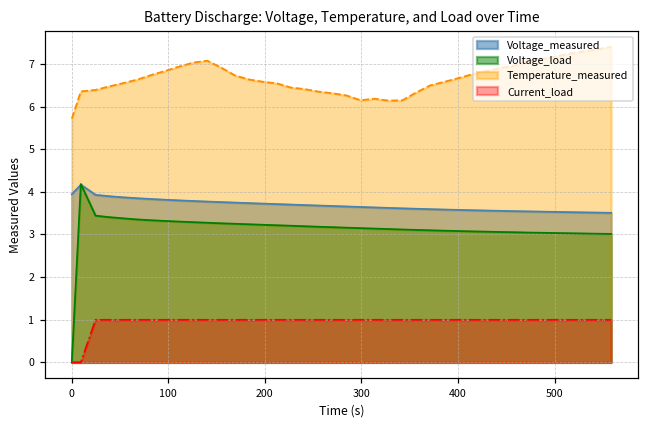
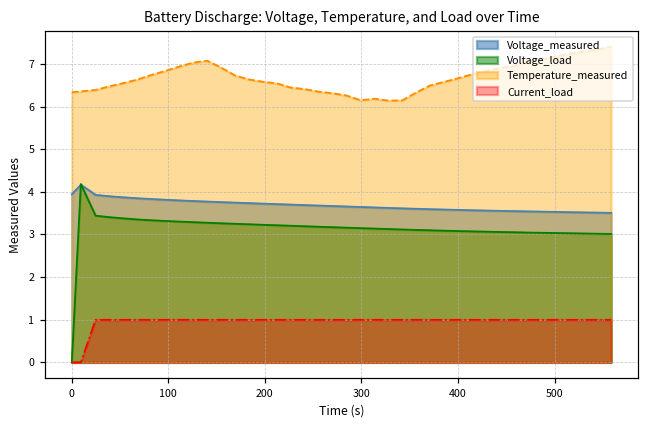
  {
    "Voltage_measured": {
      "0": 3.9
    },
    "Temperature_measured": {
-     "0": 5.7
+     "0": 6.3
    }
  }
